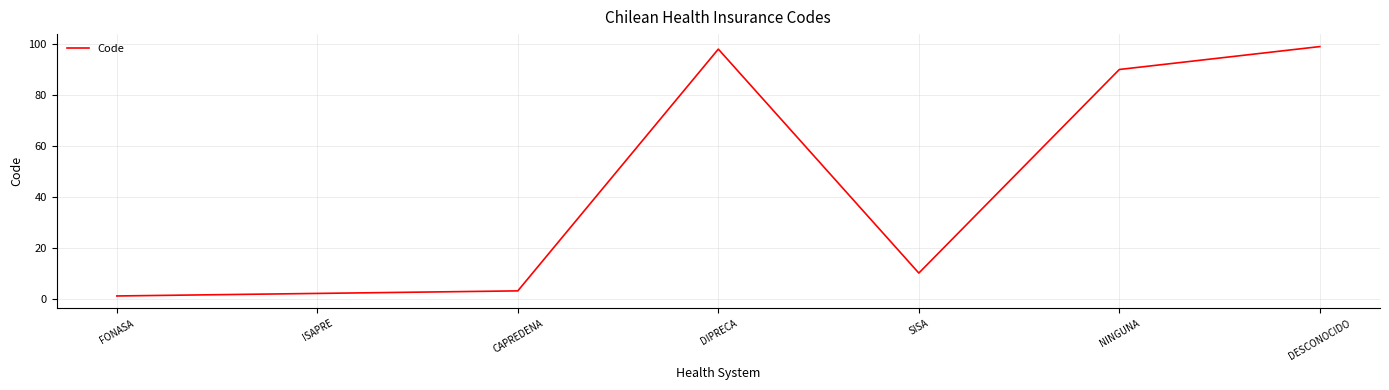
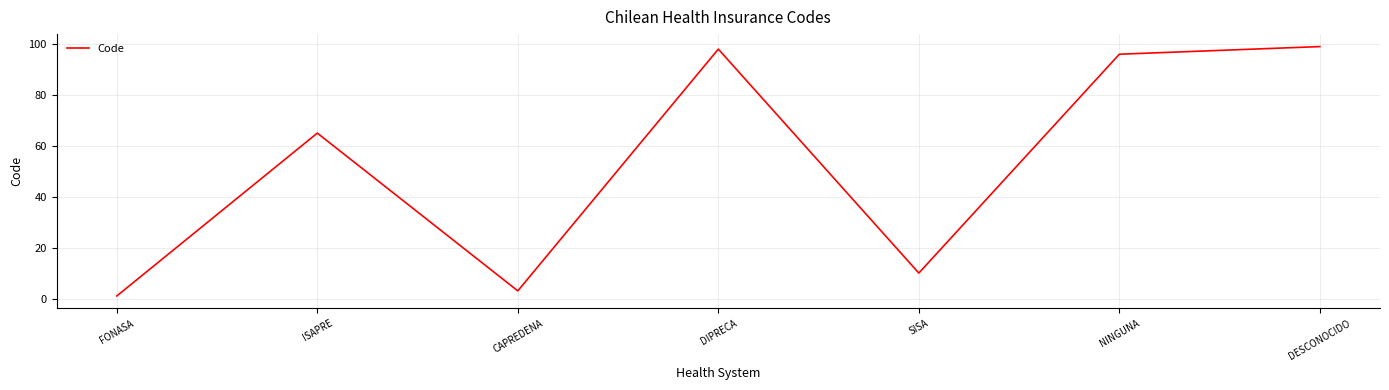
  {
    "FONASA": 1,
-   "ISAPRE": 2,
+   "ISAPRE": 65,
    "CAPREDENA": 3,
    "DIPRECA": 98,
    "SISA": 10,
-   "NINGUNA": 90,
+   "NINGUNA": 96,
    "DESCONOCIDO": 99
  }
